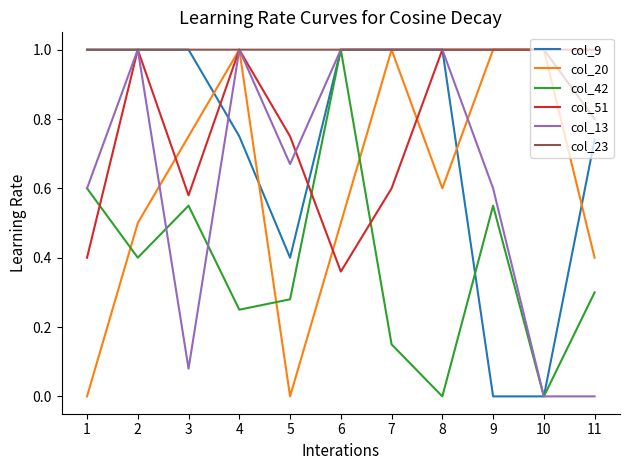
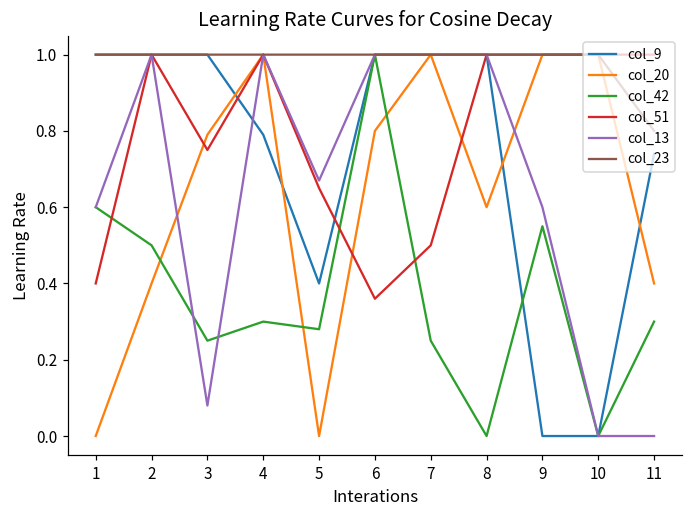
  {
    "col_9": {
-     "4": 0.75,
+     "4": 0.79,
      "5": 0.40,
      "9": 0.00
    },
    "col_20": {
      "1": 0.00,
-     "2": 0.5,
-     "3": 0.75,
+     "2": 0.4,
+     "3": 0.79,
      "5": 0.00,
-     "6": 0.5,
+     "6": 0.8,
      "8": 0.60,
      "11": 0.40
    },
    "col_42": {
-     "2": 0.4,
-     "3": 0.55,
-     "4": 0.25,
+     "2": 0.5,
+     "3": 0.25,
+     "4": 0.30,
      "5": 0.28,
-     "7": 0.15,
+     "7": 0.25,
      "8": 0.00,
      "9": 0.55,
      "11": 0.30
    },
    "col_51": {
      "1": 0.40,
-     "3": 0.58,
-     "5": 0.75,
+     "3": 0.75,
+     "5": 0.65,
      "6": 0.36,
-     "7": 0.6
+     "7": 0.5
    },
    "col_13": {
      "3": 0.08,
      "5": 0.67,
      "9": 0.60,
      "11": 0.00
    },
    "col_23": {
      "5": 1.00
    }
  }
